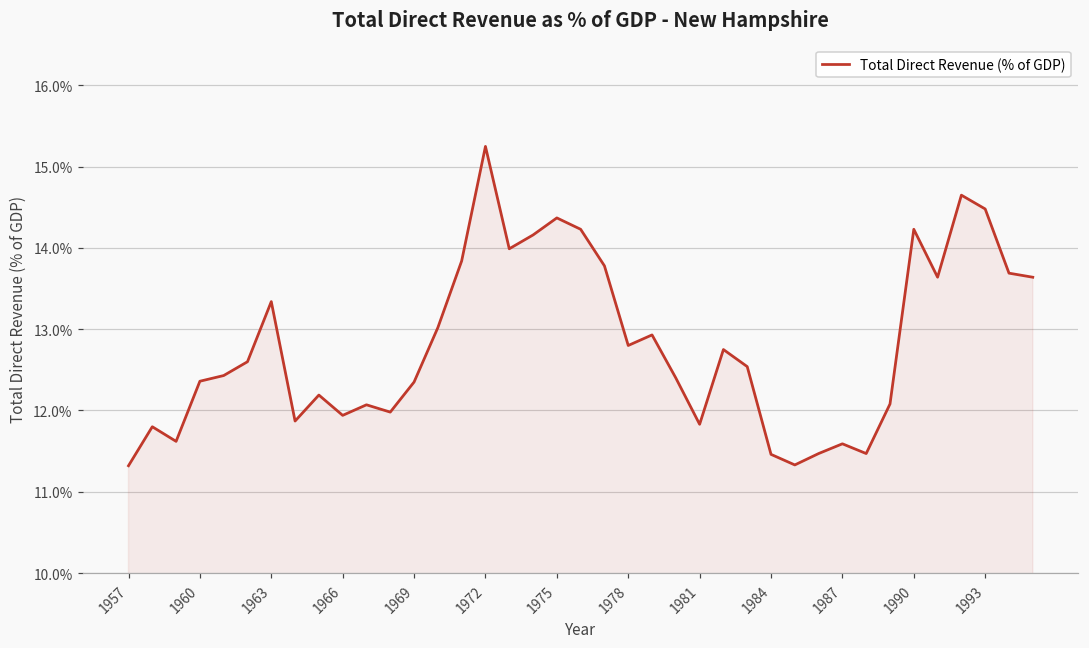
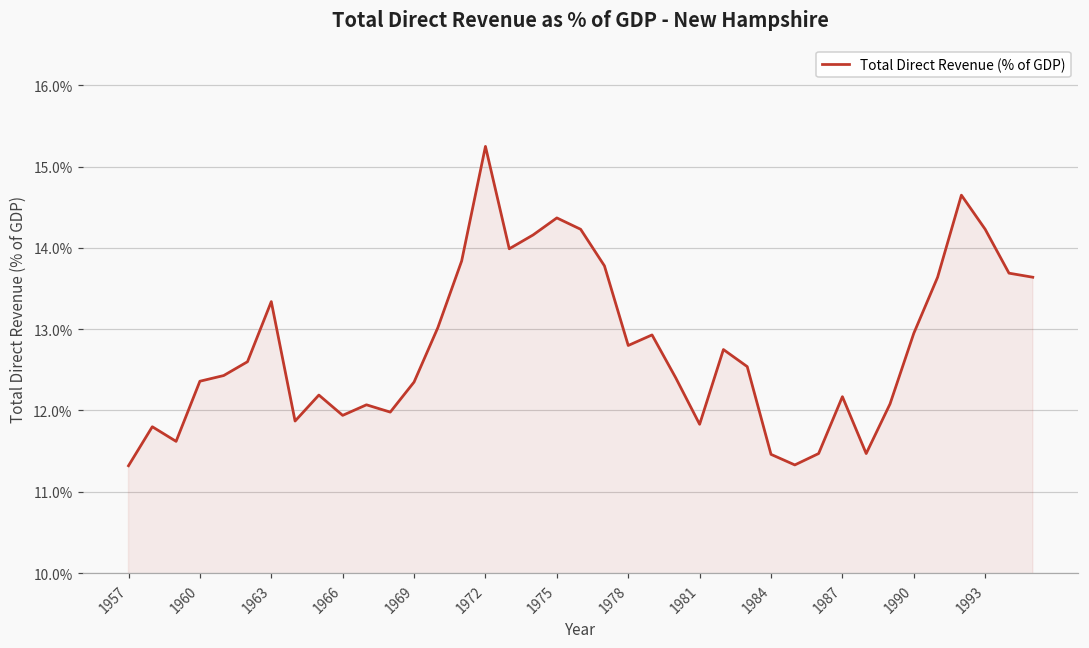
  {
    "1957": "11.3%",
    "1960": "12.4%",
    "1963": "13.3%",
    "1966": "11.9%",
    "1969": "12.4%",
    "1972": "15.3%",
    "1975": "14.4%",
    "1978": "12.8%",
    "1981": "11.8%",
    "1984": "11.5%",
-   "1987": "11.6%",
-   "1990": "14.2%",
-   "1993": "14.5%"
+   "1987": "12.2%",
+   "1990": "13.0%",
+   "1993": "14.2%"
  }
